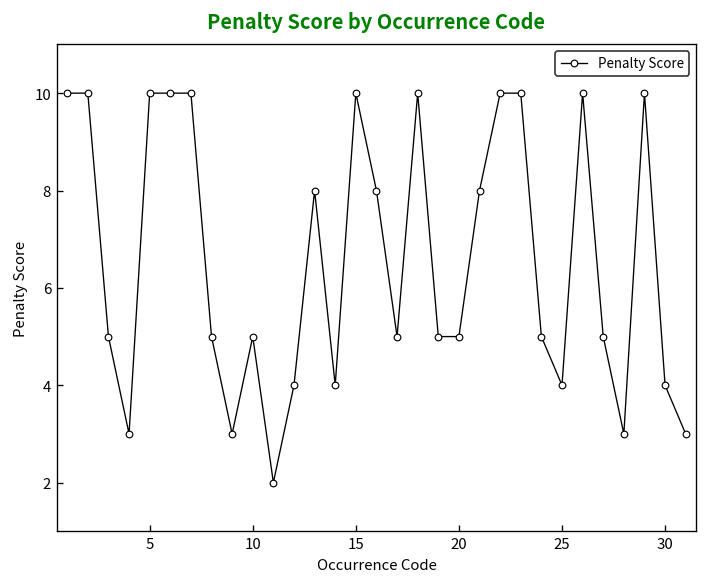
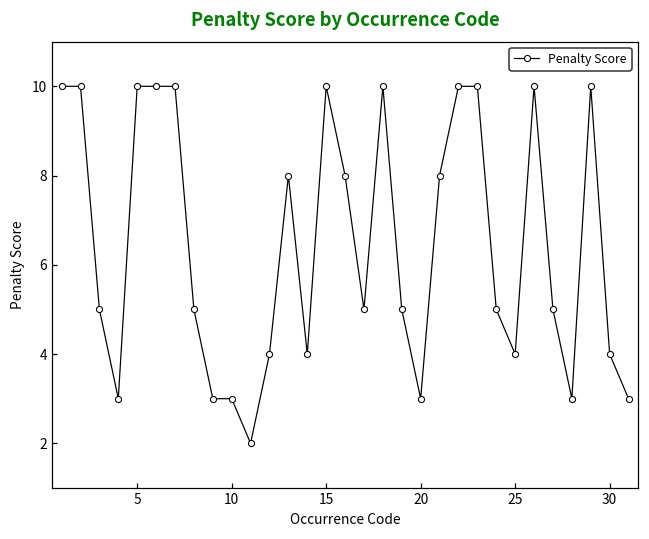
  {
    "5": 10,
-   "10": 5,
+   "10": 3,
    "15": 10,
-   "20": 5,
+   "20": 3,
    "25": 4,
    "30": 4
  }
